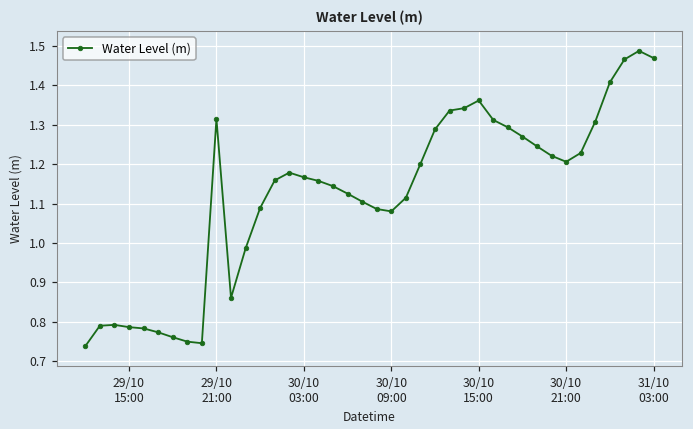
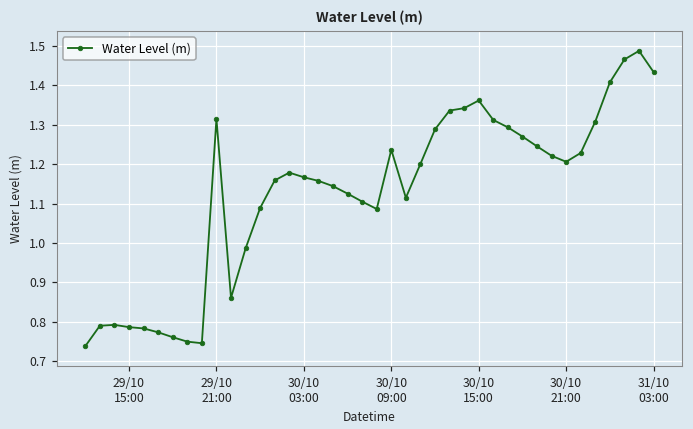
  {
    "29/10 15:00": 0.79,
    "29/10 21:00": 1.31,
    "30/10 03:00": 1.17,
-   "30/10 09:00": 1.08,
+   "30/10 09:00": 1.24,
    "30/10 15:00": 1.36,
    "30/10 21:00": 1.21,
-   "31/10 03:00": 1.47
+   "31/10 03:00": 1.43
  }
